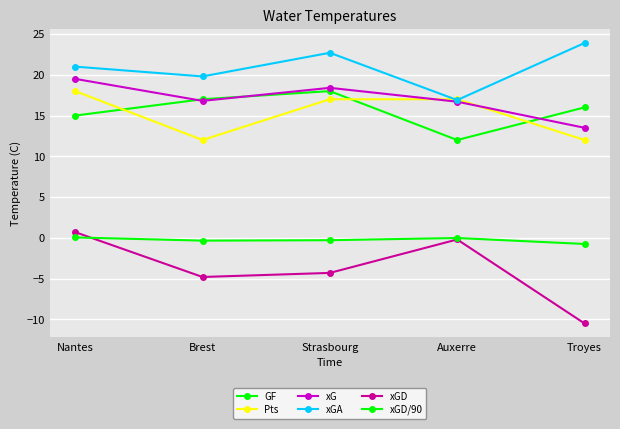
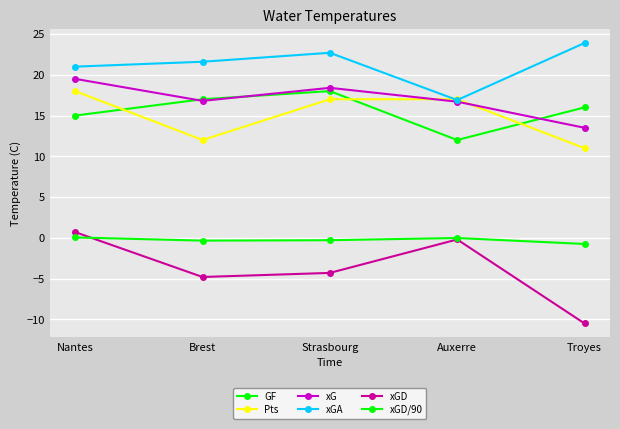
  {
    "Pts": {
      "Nantes": 18,
      "Brest": 12,
      "Strasbourg": 17,
-     "Troyes": 12
+     "Troyes": 11
    },
    "xGA": {
      "Nantes": 21,
-     "Brest": 20,
+     "Brest": 22,
      "Strasbourg": 23,
      "Troyes": 24
    }
  }
